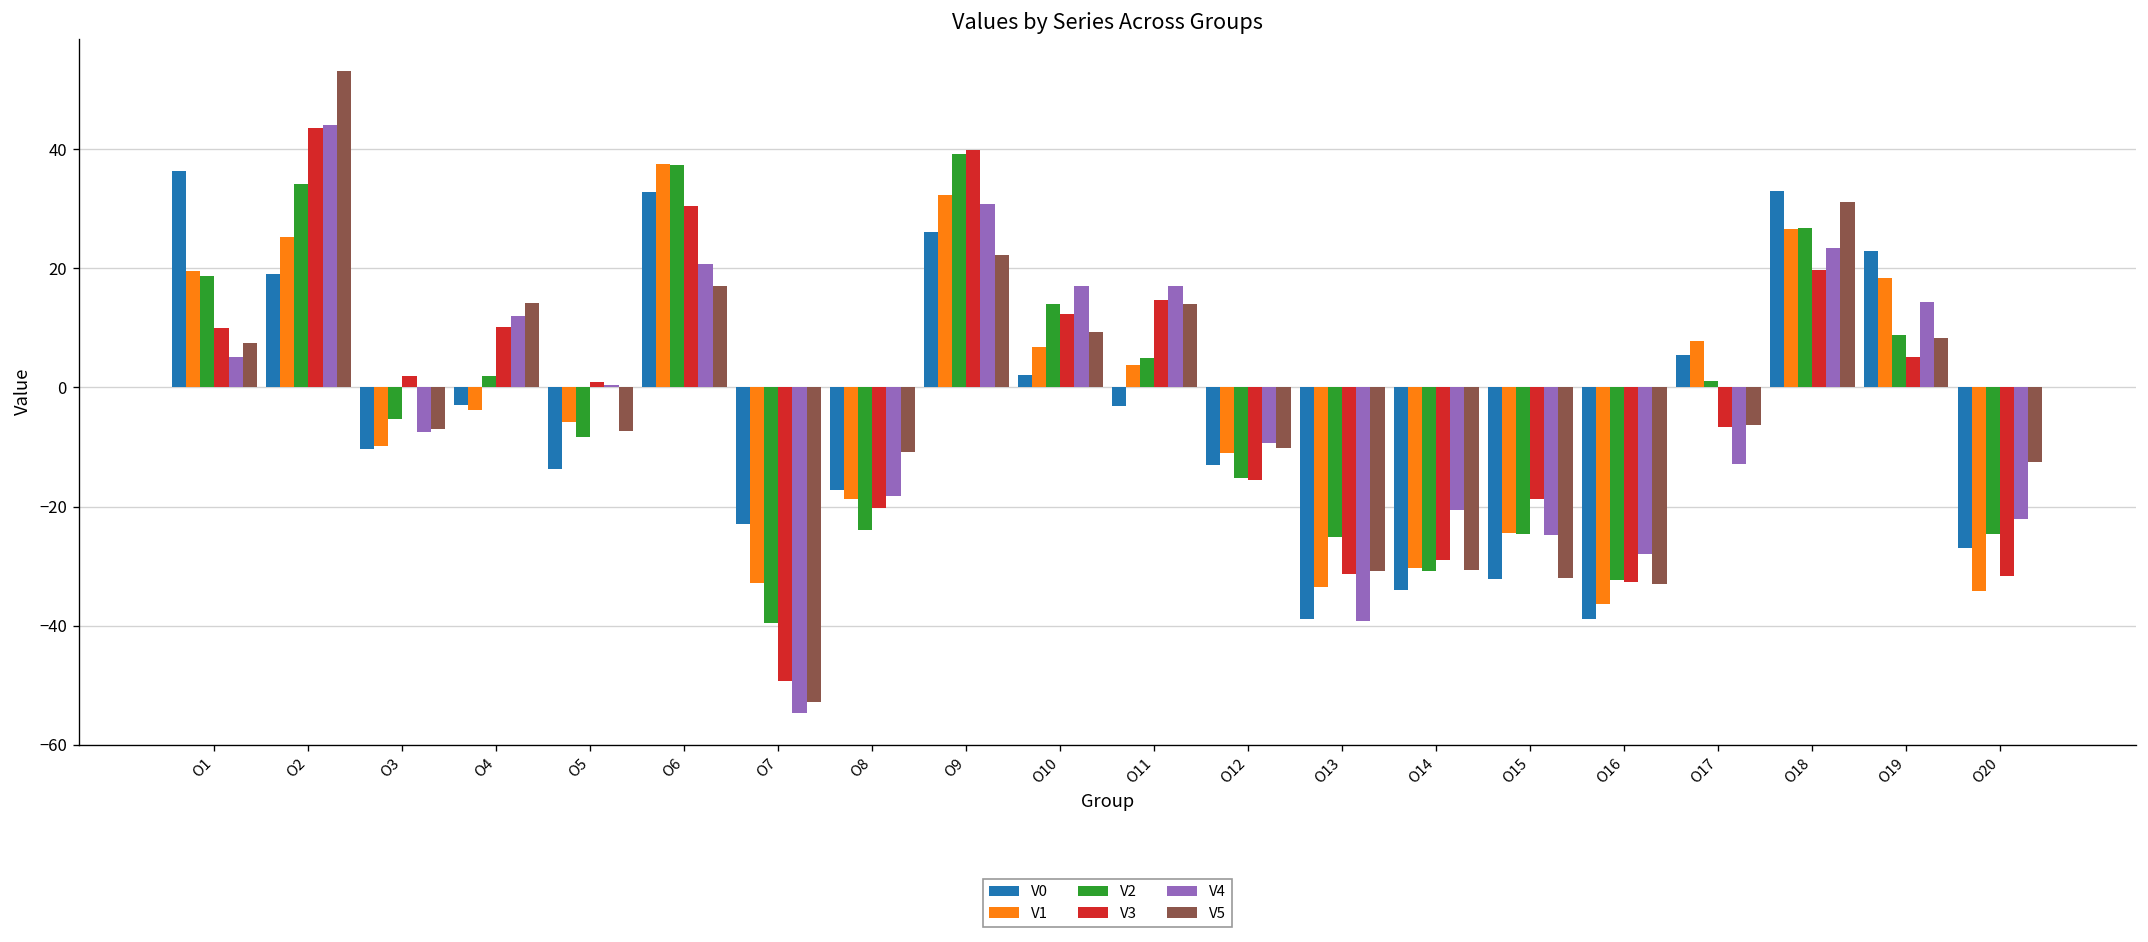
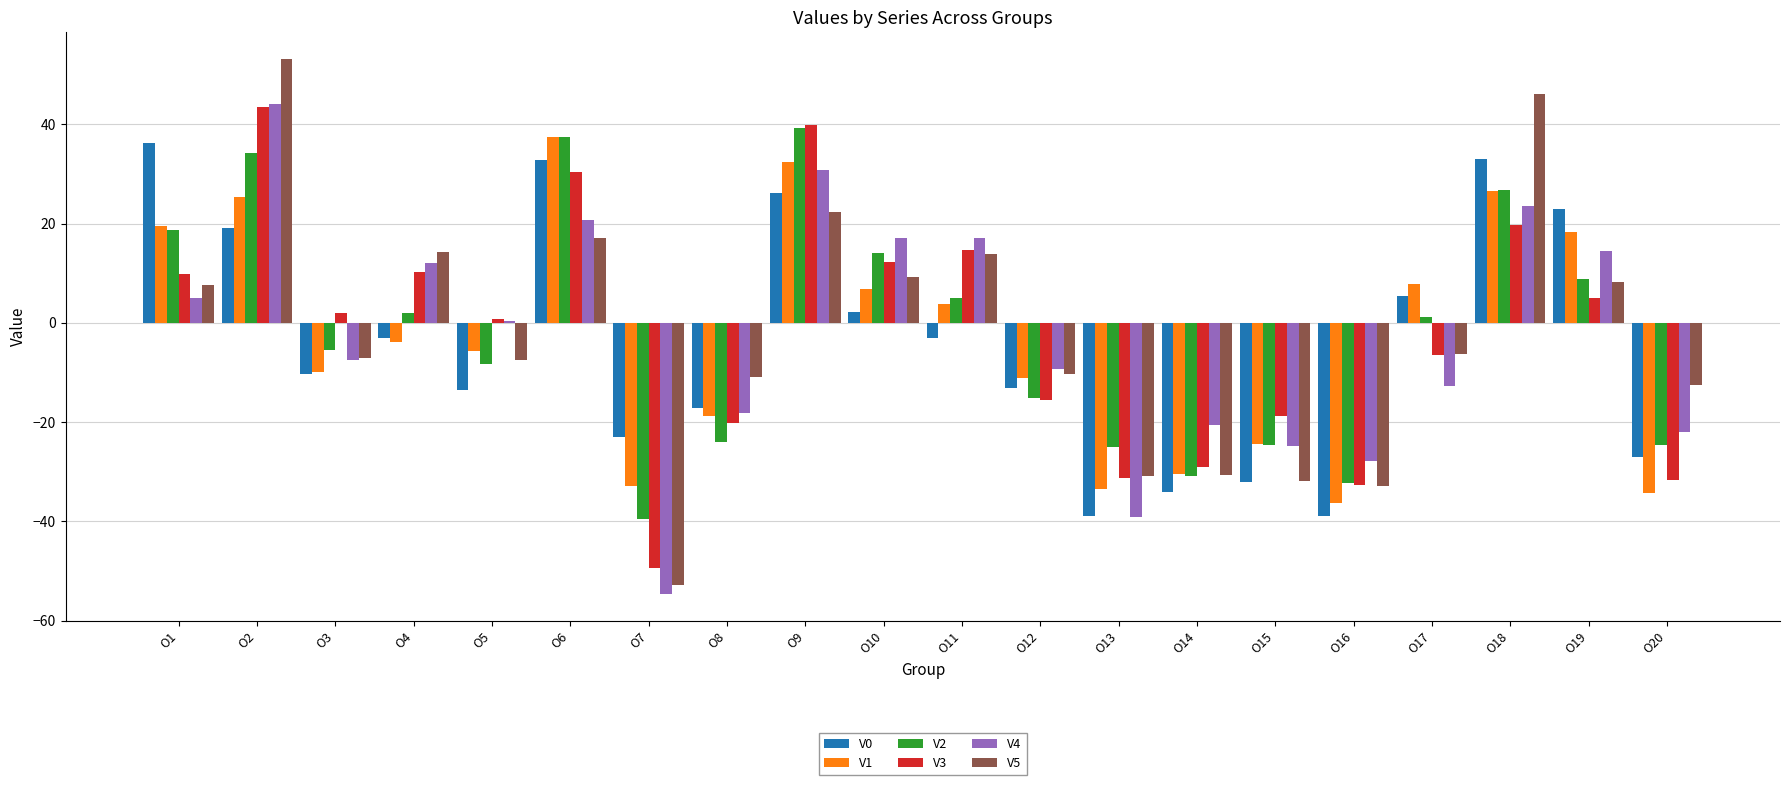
  {
    "V0": {
      "O1": 36,
      "O2": 19,
      "O3": -10,
      "O4": -3,
      "O5": -14,
      "O6": 33,
      "O7": -23,
      "O8": -17,
      "O9": 26,
      "O10": 2,
      "O11": -3,
      "O12": -13,
      "O13": -39,
      "O14": -34,
      "O15": -32,
      "O16": -39,
      "O17": 5,
      "O18": 33,
      "O19": 23,
      "O20": -27
    },
    "V1": {
      "O1": 20,
      "O2": 25,
      "O3": -10,
      "O4": -4,
      "O5": -6,
      "O6": 37,
      "O7": -33,
      "O8": -19,
      "O9": 32,
      "O10": 7,
      "O11": 4,
      "O12": -11,
      "O13": -34,
      "O14": -30,
      "O15": -24,
      "O16": -36,
      "O17": 8,
      "O18": 27,
      "O19": 18,
      "O20": -34
    },
    "V2": {
      "O1": 19,
      "O2": 34,
      "O3": -5,
      "O4": 2,
      "O5": -8,
      "O6": 37,
      "O7": -39,
      "O8": -24,
      "O9": 39,
      "O10": 14,
      "O11": 5,
      "O12": -15,
      "O13": -25,
      "O14": -31,
      "O15": -25,
      "O16": -32,
      "O17": 1,
      "O18": 27,
      "O19": 9,
      "O20": -25
    },
    "V3": {
      "O1": 10,
      "O2": 44,
      "O3": 2,
      "O4": 10,
      "O5": 1,
      "O6": 30,
      "O7": -49,
      "O8": -20,
      "O9": 40,
      "O10": 12,
      "O11": 15,
      "O12": -16,
      "O13": -31,
      "O14": -29,
      "O15": -19,
      "O16": -33,
      "O17": -7,
      "O18": 20,
      "O19": 5,
      "O20": -32
    },
    "V4": {
      "O1": 5,
      "O2": 44,
      "O3": -8,
      "O4": 12,
      "O6": 21,
      "O7": -55,
      "O8": -18,
      "O9": 31,
      "O10": 17,
      "O11": 17,
      "O12": -9,
      "O13": -39,
      "O14": -21,
      "O15": -25,
      "O16": -28,
      "O17": -13,
      "O18": 23,
      "O19": 14,
      "O20": -22
    },
    "V5": {
      "O1": 8,
      "O2": 53,
      "O3": -7,
      "O4": 14,
      "O5": -7,
      "O6": 17,
      "O7": -53,
      "O8": -11,
      "O9": 22,
      "O10": 9,
      "O11": 14,
      "O12": -10,
      "O13": -31,
      "O14": -31,
      "O15": -32,
      "O16": -33,
      "O17": -6,
-     "O18": 31,
+     "O18": 46,
      "O19": 8,
      "O20": -12
    }
  }
